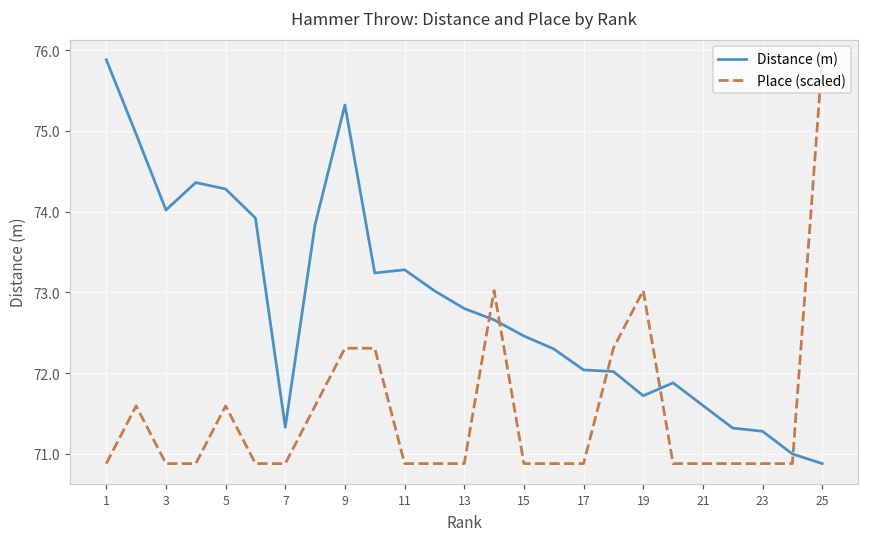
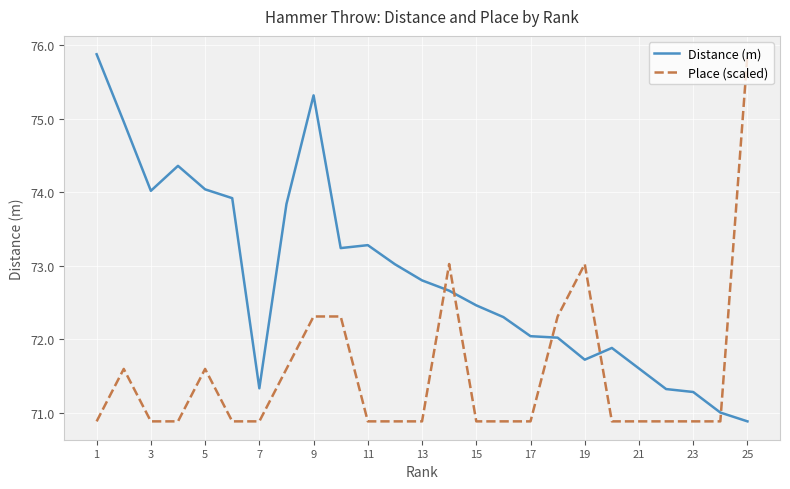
  {
    "Distance (m)": {
      "1": 75.9,
      "3": 74.0,
-     "5": 74.3,
+     "5": 74.0,
      "7": 71.3,
      "9": 75.3,
      "11": 73.3,
      "13": 72.8,
      "15": 72.5,
      "17": 72.0,
      "19": 71.7,
      "21": 71.6,
      "23": 71.3,
      "25": 70.9
    },
    "Place (scaled)": {
      "1": 70.9,
      "3": 70.9,
      "5": 71.6,
      "7": 70.9,
      "9": 72.3,
      "11": 70.9,
      "13": 70.9,
      "15": 70.9,
      "17": 70.9,
      "19": 73.0,
      "21": 70.9,
      "23": 70.9
    }
  }
